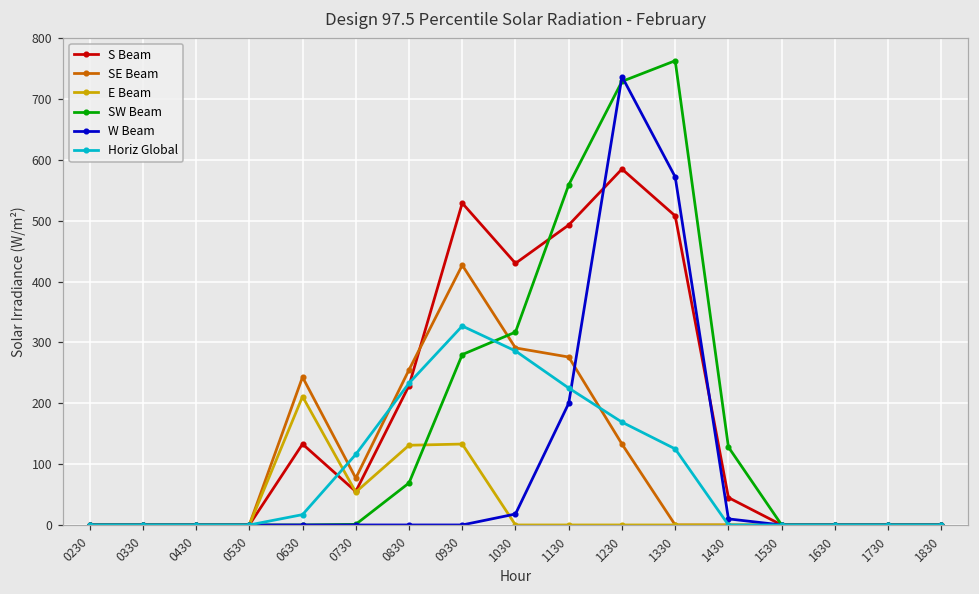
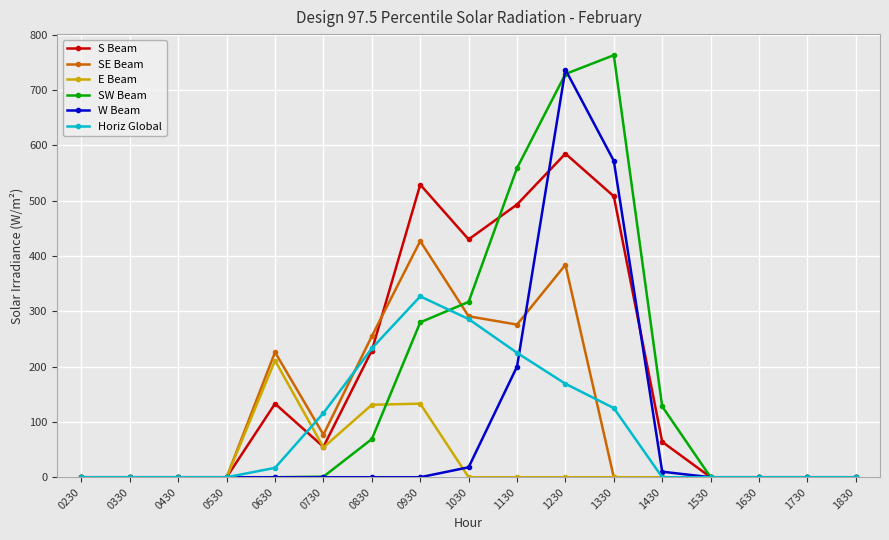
  {
    "S Beam": {
      "0630": 130,
      "0930": 530,
      "1030": 430,
      "1130": 490,
      "1230": 590,
      "1330": 510,
-     "1430": 50
+     "1430": 60
    },
    "SE Beam": {
-     "0630": 240,
+     "0630": 230,
      "0730": 80,
      "0830": 260,
      "0930": 430,
      "1030": 290,
      "1130": 280,
-     "1230": 130
+     "1230": 380
    },
    "E Beam": {
      "0630": 210,
      "0830": 130,
      "0930": 130,
      "1030": 0,
      "1130": 0,
      "1230": 0
    },
    "SW Beam": {
      "0830": 70,
      "0930": 280,
      "1030": 320,
      "1130": 560,
      "1230": 730,
      "1330": 760,
      "1430": 130
    },
    "W Beam": {
      "0830": 0,
      "0930": 0,
      "1030": 20,
      "1130": 200,
      "1230": 740,
      "1330": 570,
      "1430": 10
    },
    "Horiz Global": {
      "0630": 20,
      "0730": 120,
      "0930": 330,
      "1030": 290,
      "1130": 230,
      "1230": 170,
      "1330": 130
    }
  }
